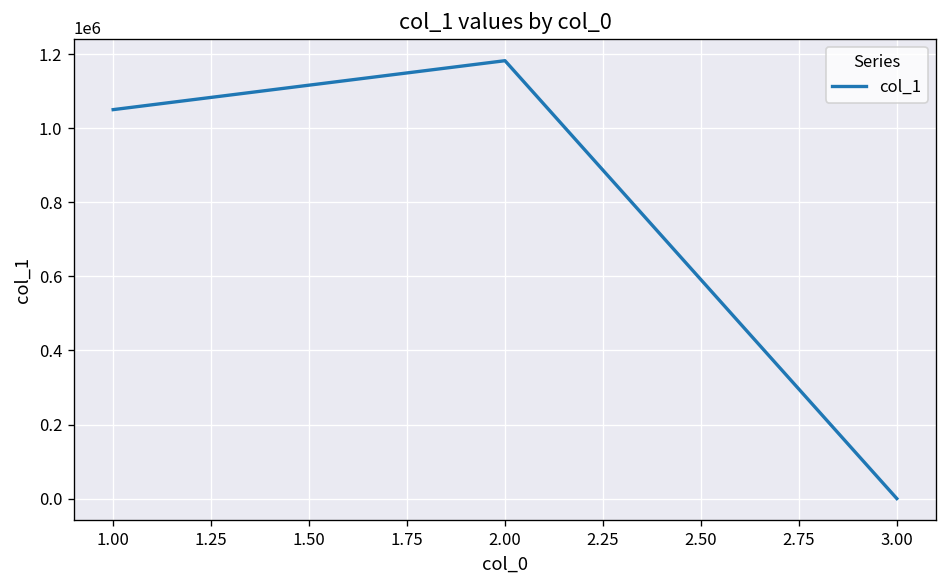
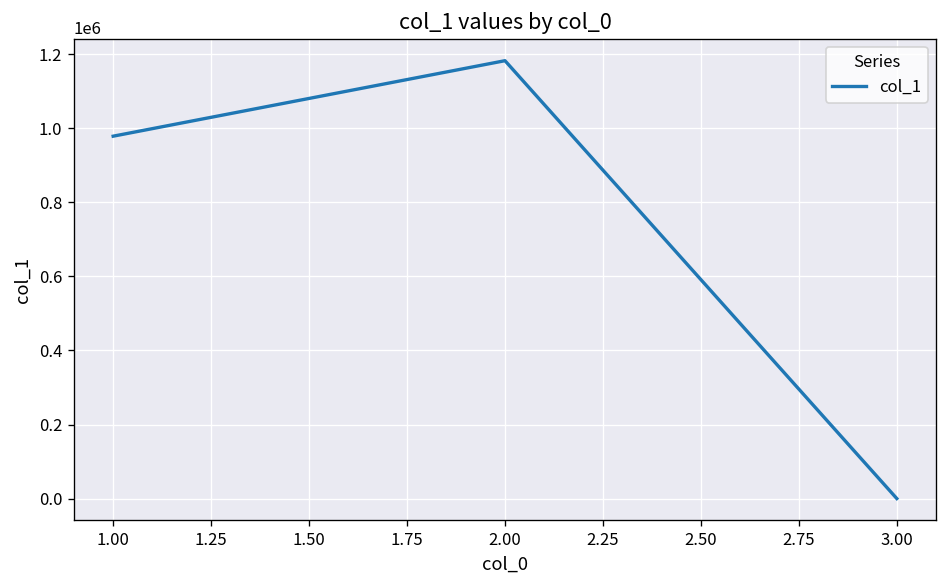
  {
-   "1.00": 1050000,
+   "1.00": 980000,
    "2.00": 1180000,
    "3.00": 0
  }
